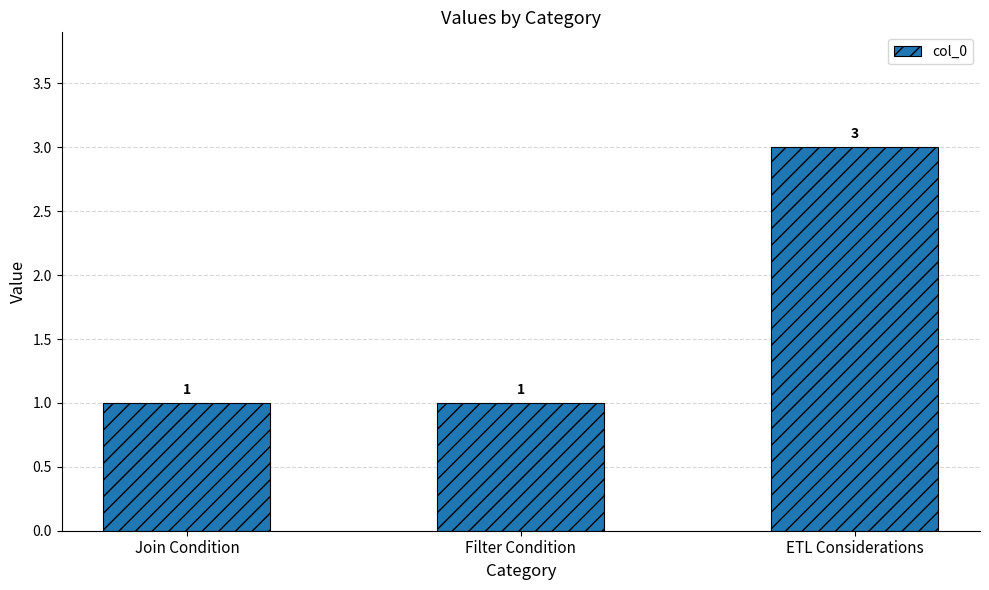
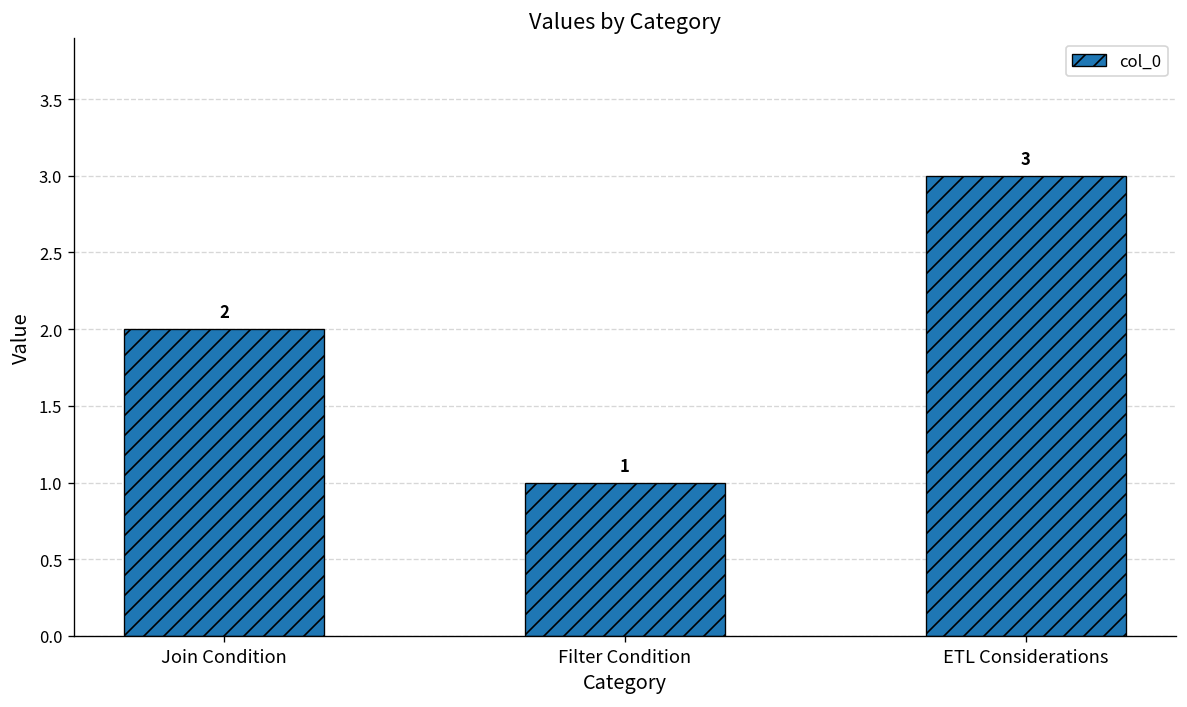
  {
-   "Join Condition": 1,
+   "Join Condition": 2,
    "Filter Condition": 1,
    "ETL Considerations": 3
  }
